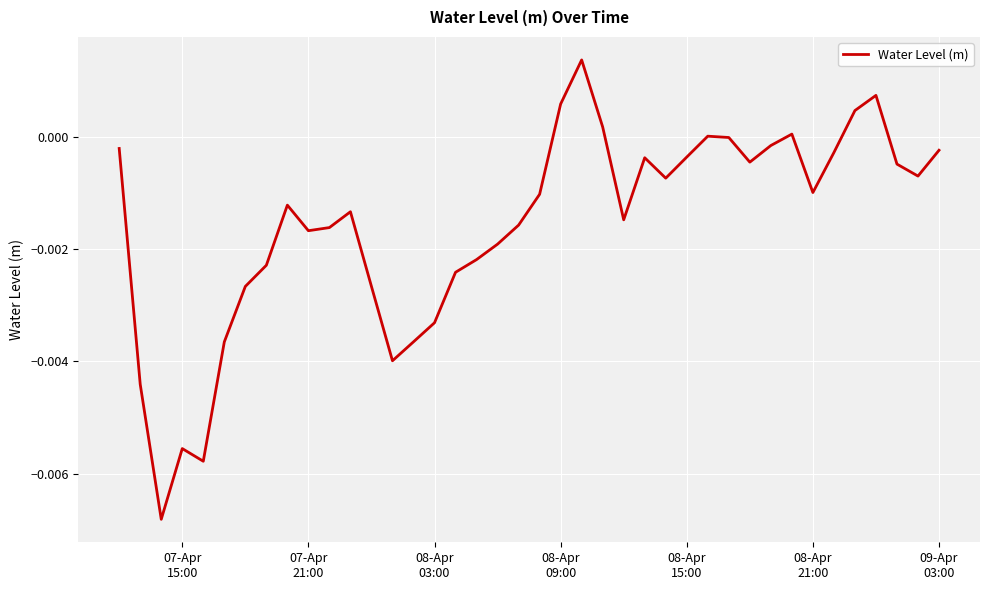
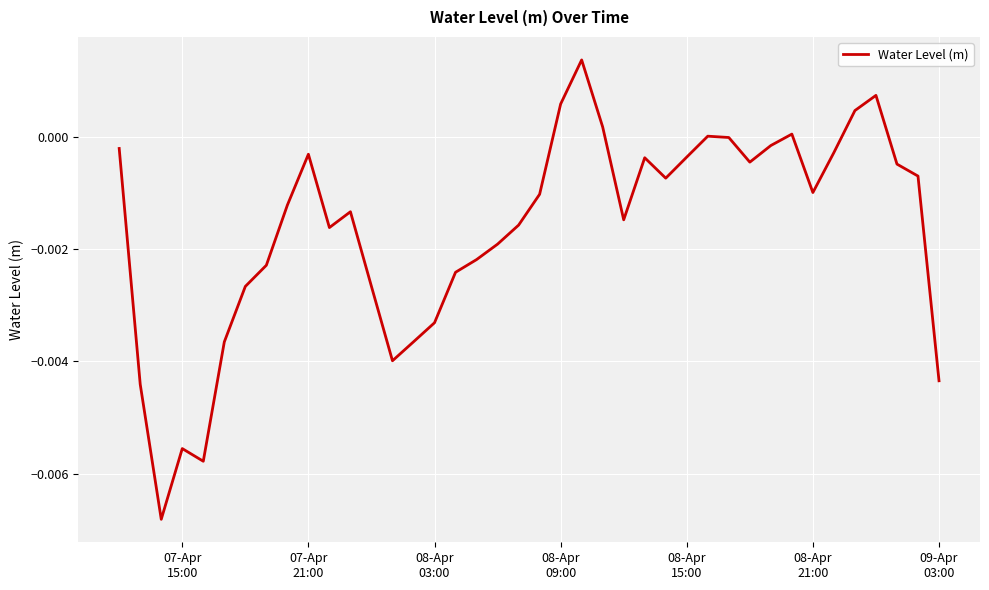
  {
    "07-Apr 15:00": -0.0056,
-   "07-Apr 21:00": -0.0017,
+   "07-Apr 21:00": -0.0003,
    "08-Apr 03:00": -0.0033,
    "08-Apr 09:00": 0.0006,
    "08-Apr 15:00": -0.0004,
    "08-Apr 21:00": -0.0010,
-   "09-Apr 03:00": -0.0002
+   "09-Apr 03:00": -0.0043
  }
